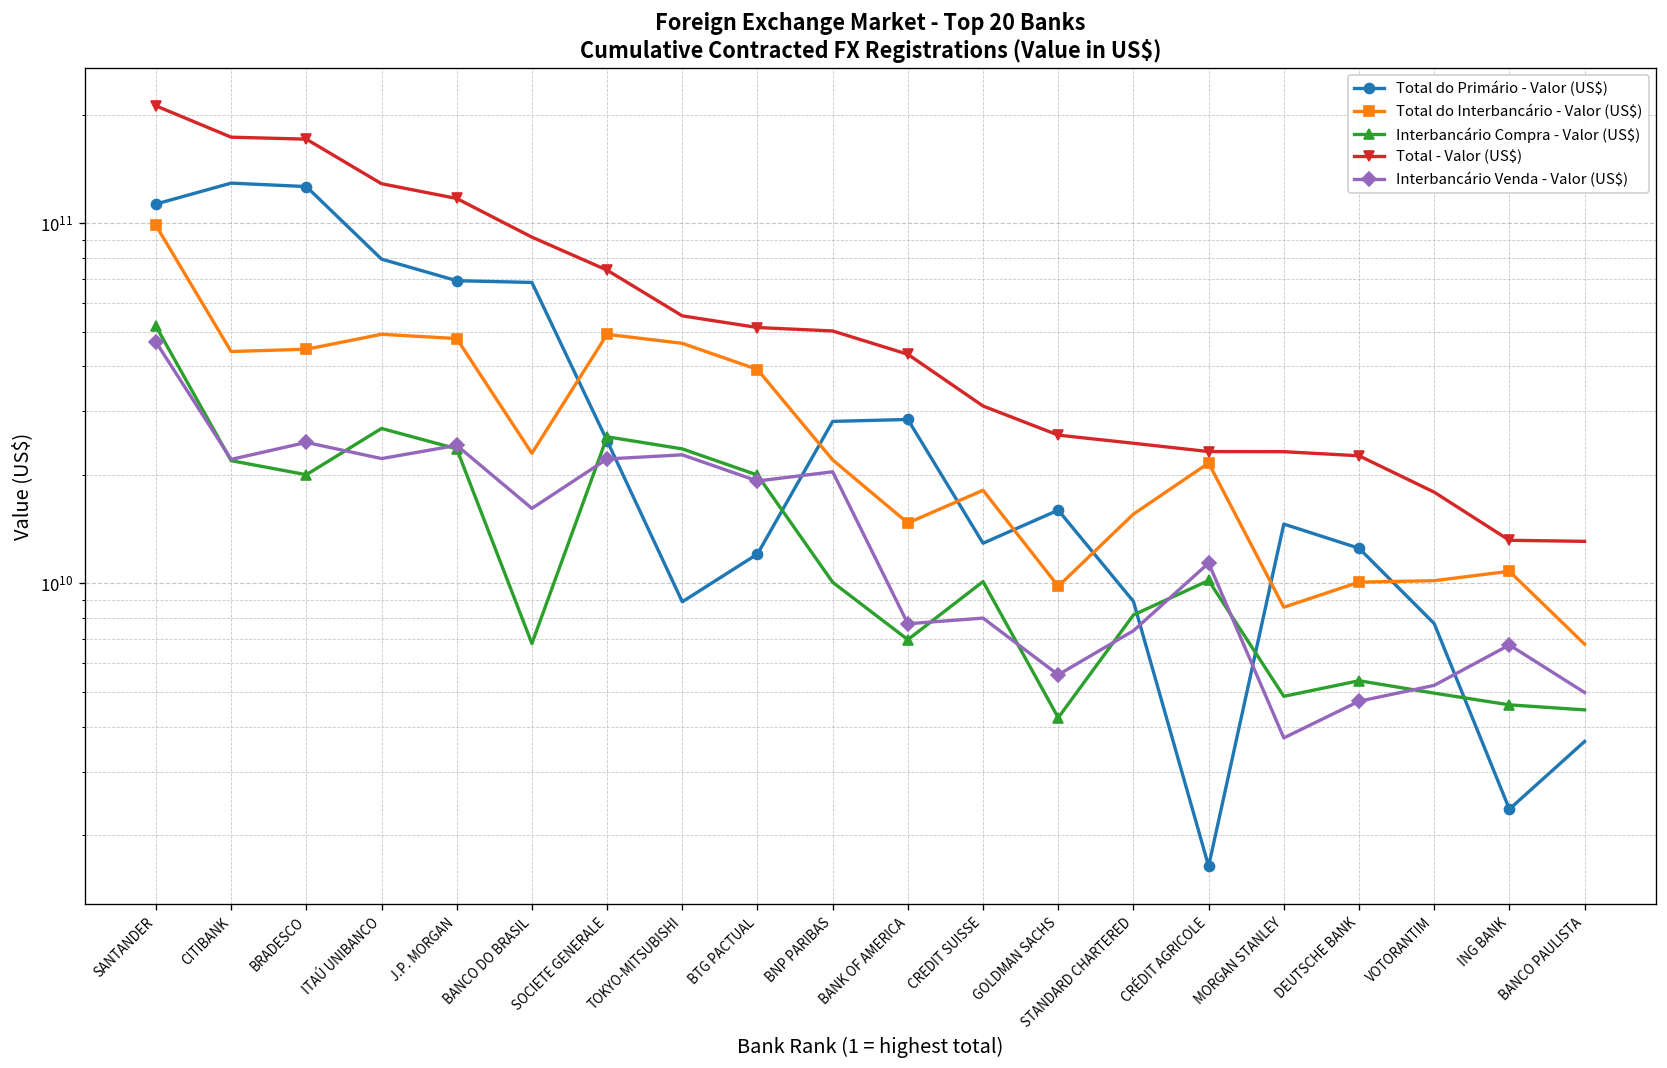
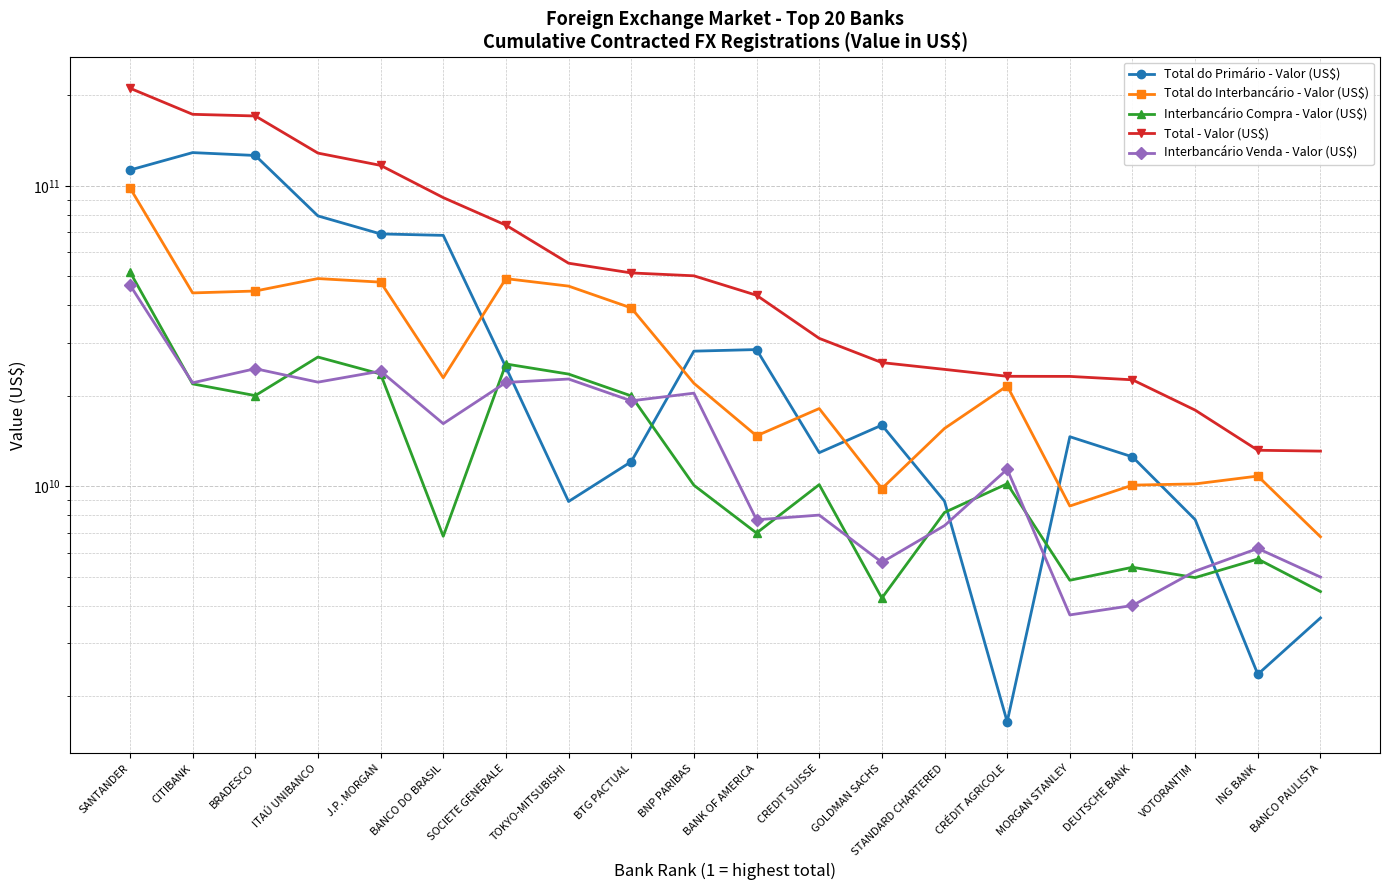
  {
    "Total do Primário - Valor (US$)": {
      "SANTANDER": 113000000000,
      "CITIBANK": 129000000000,
      "BRADESCO": 126000000000,
      "ITAÚ UNIBANCO": 79000000000,
      "J.P. MORGAN": 69000000000,
      "BANCO DO BRASIL": 68000000000,
      "SOCIETE GENERALE": 25000000000,
      "TOKYO-MITSUBISHI": 8900000000,
      "BTG PACTUAL": 12100000000,
      "BNP PARIBAS": 28000000000,
      "BANK OF AMERICA": 29000000000,
      "CREDIT SUISSE": 12900000000,
      "GOLDMAN SACHS": 16000000000,
      "STANDARD CHARTERED": 8900000000,
      "CRÉDIT AGRICOLE": 1600000000,
      "MORGAN STANLEY": 15000000000,
      "DEUTSCHE BANK": 12500000000,
      "VOTORANTIM": 7700000000,
      "ING BANK": 2400000000,
      "BANCO PAULISTA": 3600000000
    },
    "Total do Interbancário - Valor (US$)": {
      "SANTANDER": 98000000000,
      "CITIBANK": 44000000000,
      "BRADESCO": 45000000000,
      "ITAÚ UNIBANCO": 49000000000,
      "J.P. MORGAN": 48000000000,
      "BANCO DO BRASIL": 23000000000,
      "SOCIETE GENERALE": 49000000000,
      "TOKYO-MITSUBISHI": 46000000000,
      "BTG PACTUAL": 39000000000,
      "BNP PARIBAS": 22000000000,
      "BANK OF AMERICA": 15000000000,
      "CREDIT SUISSE": 18000000000,
      "GOLDMAN SACHS": 9800000000,
      "STANDARD CHARTERED": 16000000000,
      "CRÉDIT AGRICOLE": 22000000000,
      "MORGAN STANLEY": 8600000000,
      "DEUTSCHE BANK": 10100000000,
      "VOTORANTIM": 10200000000,
      "ING BANK": 10800000000,
      "BANCO PAULISTA": 6800000000
    },
    "Interbancário Compra - Valor (US$)": {
      "SANTANDER": 52000000000,
      "BRADESCO": 20000000000,
      "ITAÚ UNIBANCO": 27000000000,
      "J.P. MORGAN": 24000000000,
      "BANCO DO BRASIL": 6800000000,
      "SOCIETE GENERALE": 26000000000,
      "TOKYO-MITSUBISHI": 24000000000,
      "BTG PACTUAL": 20000000000,
      "BNP PARIBAS": 10100000000,
      "BANK OF AMERICA": 7000000000,
      "CREDIT SUISSE": 10100000000,
      "GOLDMAN SACHS": 4200000000,
      "STANDARD CHARTERED": 8200000000,
      "CRÉDIT AGRICOLE": 10200000000,
      "MORGAN STANLEY": 4900000000,
      "DEUTSCHE BANK": 5400000000,
      "VOTORANTIM": 5000000000,
-     "ING BANK": 4600000000,
+     "ING BANK": 5700000000,
      "BANCO PAULISTA": 4500000000
    },
    "Total - Valor (US$)": {
      "SANTANDER": 210000000000,
      "CITIBANK": 170000000000,
      "BRADESCO": 170000000000,
      "ITAÚ UNIBANCO": 129000000000,
      "J.P. MORGAN": 117000000000,
      "BANCO DO BRASIL": 91000000000,
      "SOCIETE GENERALE": 74000000000,
      "TOKYO-MITSUBISHI": 55000000000,
      "BTG PACTUAL": 51000000000,
      "BNP PARIBAS": 50000000000,
      "BANK OF AMERICA": 43000000000,
      "CREDIT SUISSE": 31000000000,
      "GOLDMAN SACHS": 26000000000,
      "STANDARD CHARTERED": 24000000000,
      "CRÉDIT AGRICOLE": 23000000000,
      "MORGAN STANLEY": 23000000000,
      "DEUTSCHE BANK": 23000000000,
      "VOTORANTIM": 18000000000,
      "ING BANK": 13000000000,
      "BANCO PAULISTA": 13000000000
    },
    "Interbancário Venda - Valor (US$)": {
      "SANTANDER": 47000000000,
      "BRADESCO": 25000000000,
      "ITAÚ UNIBANCO": 22000000000,
      "J.P. MORGAN": 24000000000,
      "BANCO DO BRASIL": 16000000000,
      "SOCIETE GENERALE": 22000000000,
      "TOKYO-MITSUBISHI": 23000000000,
      "BTG PACTUAL": 19000000000,
      "BNP PARIBAS": 20000000000,
      "BANK OF AMERICA": 7700000000,
      "CREDIT SUISSE": 8000000000,
      "GOLDMAN SACHS": 5600000000,
      "STANDARD CHARTERED": 7400000000,
      "CRÉDIT AGRICOLE": 11400000000,
      "MORGAN STANLEY": 3700000000,
-     "DEUTSCHE BANK": 4700000000,
+     "DEUTSCHE BANK": 4000000000,
      "VOTORANTIM": 5200000000,
-     "ING BANK": 6800000000,
+     "ING BANK": 6200000000,
      "BANCO PAULISTA": 5000000000
    }
  }
